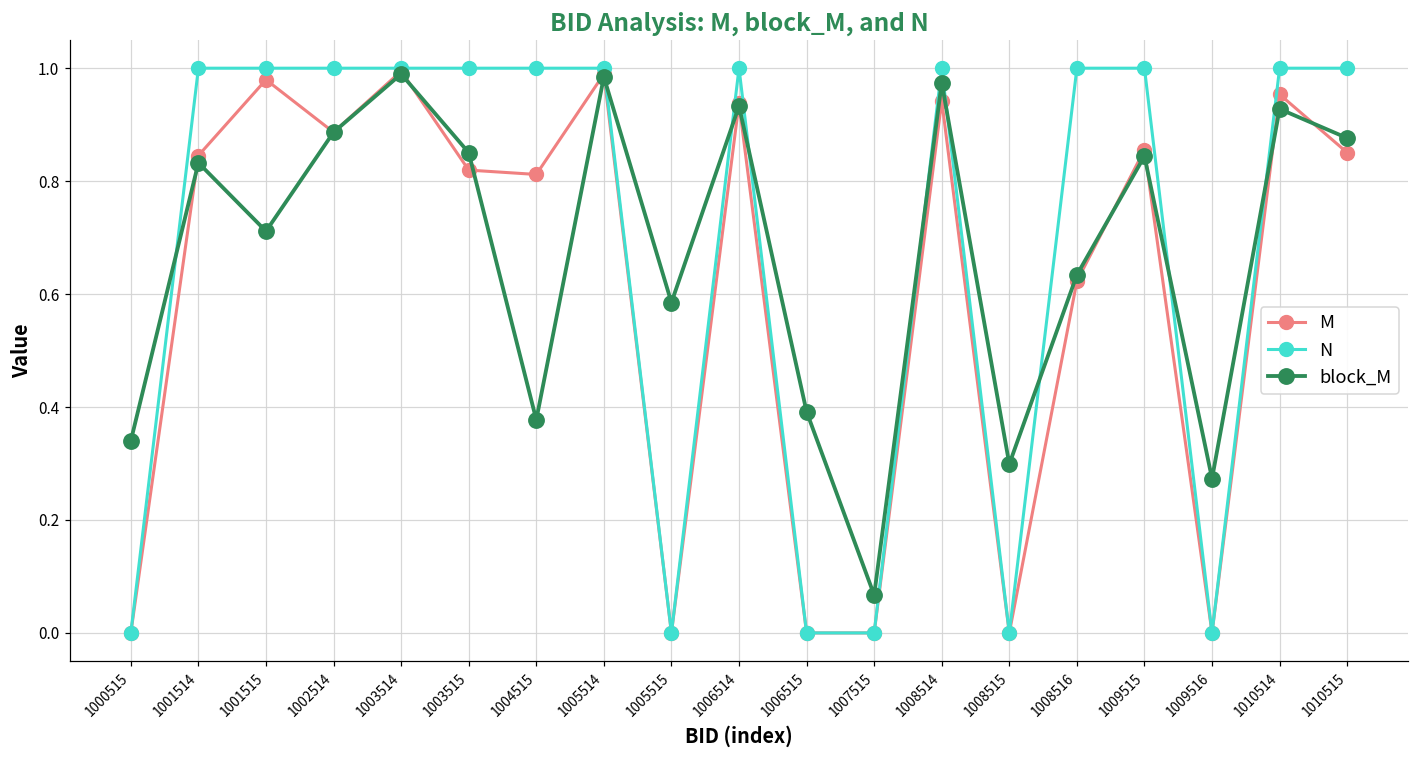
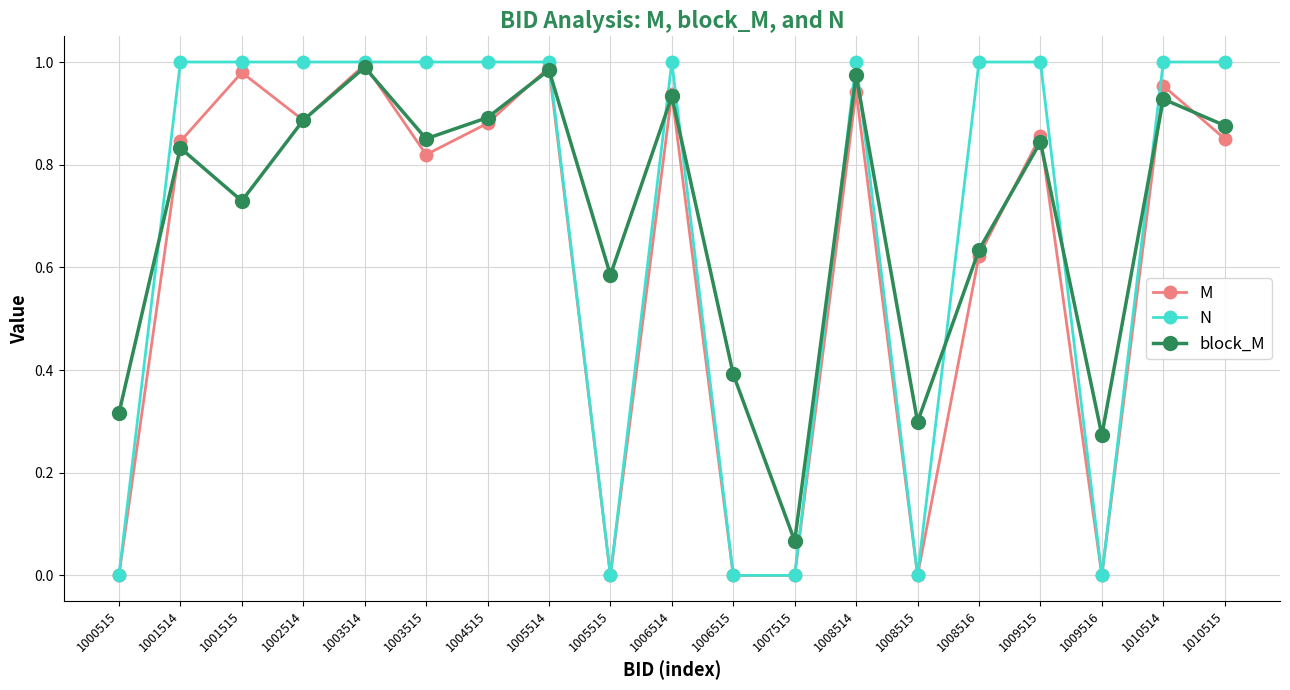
  {
    "M": {
      "1001514": 0.85,
      "1001515": 0.98,
      "1003514": 0.99,
      "1003515": 0.82,
-     "1004515": 0.81,
+     "1004515": 0.88,
      "1005514": 0.99,
      "1006514": 0.94,
      "1008514": 0.94,
      "1008516": 0.62,
      "1009515": 0.86,
      "1010514": 0.95,
      "1010515": 0.85
    },
    "N": {
      "1001514": 1.00,
      "1001515": 1.00,
      "1002514": 1.00,
      "1003514": 1.00,
      "1003515": 1.00,
      "1004515": 1.00,
      "1005514": 1.00,
      "1006514": 1.00,
      "1008514": 1.00,
      "1008516": 1.00,
      "1009515": 1.00,
      "1010514": 1.00,
      "1010515": 1.00
    },
    "block_M": {
-     "1000515": 0.34,
+     "1000515": 0.32,
      "1001514": 0.83,
-     "1001515": 0.71,
+     "1001515": 0.73,
      "1003514": 0.99,
      "1003515": 0.85,
-     "1004515": 0.38,
+     "1004515": 0.89,
      "1005514": 0.98,
      "1005515": 0.59,
      "1006514": 0.93,
      "1006515": 0.39,
      "1007515": 0.07,
      "1008514": 0.97,
      "1008515": 0.30,
      "1008516": 0.63,
      "1009515": 0.84,
      "1009516": 0.27,
      "1010514": 0.93,
      "1010515": 0.88
    }
  }
